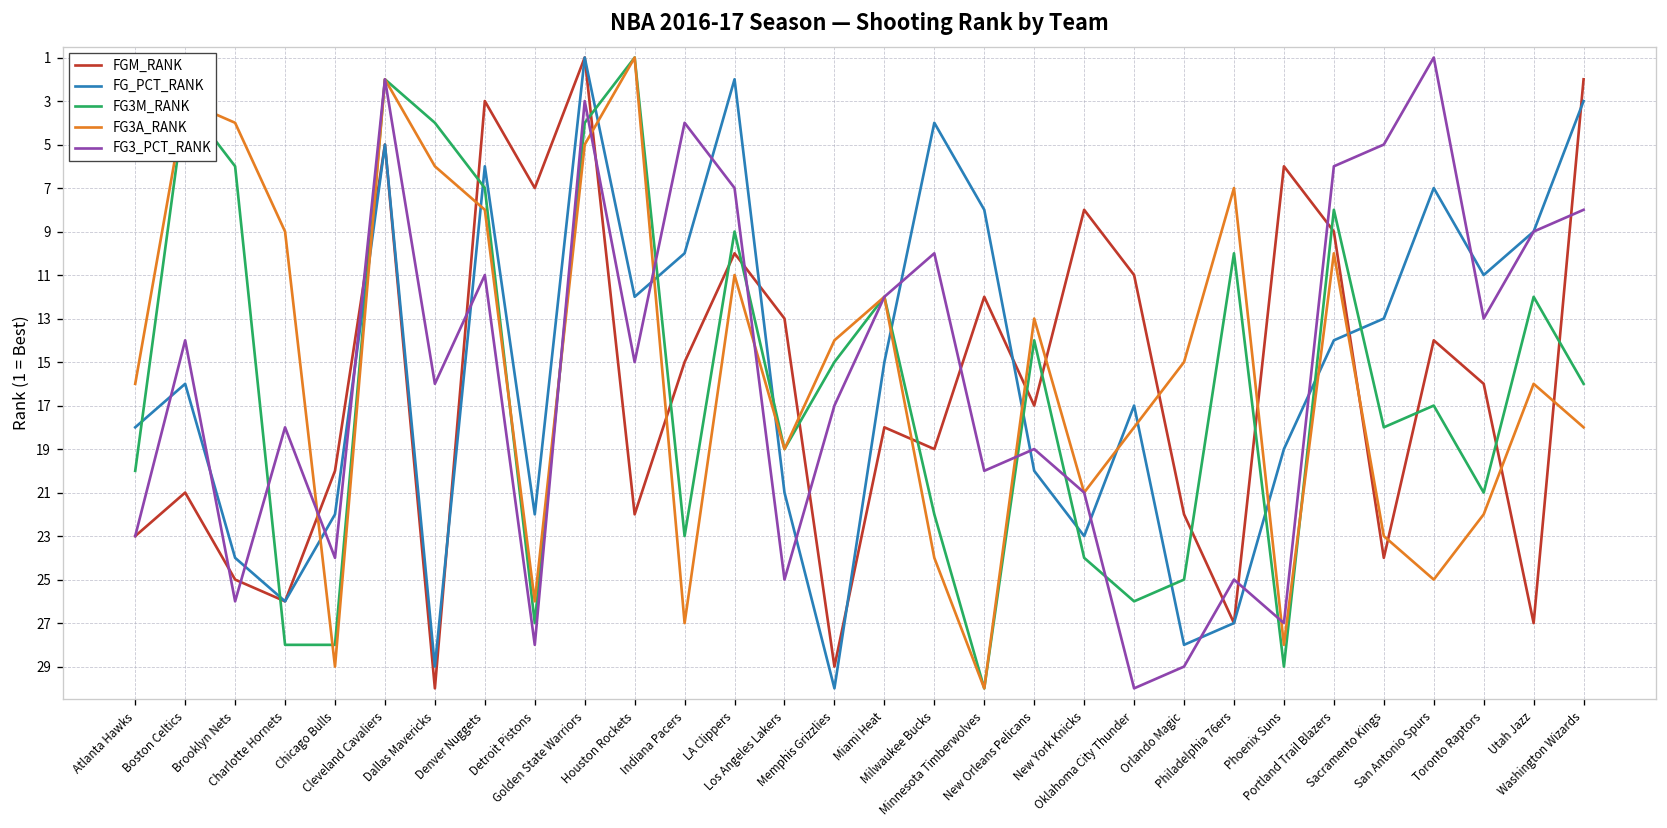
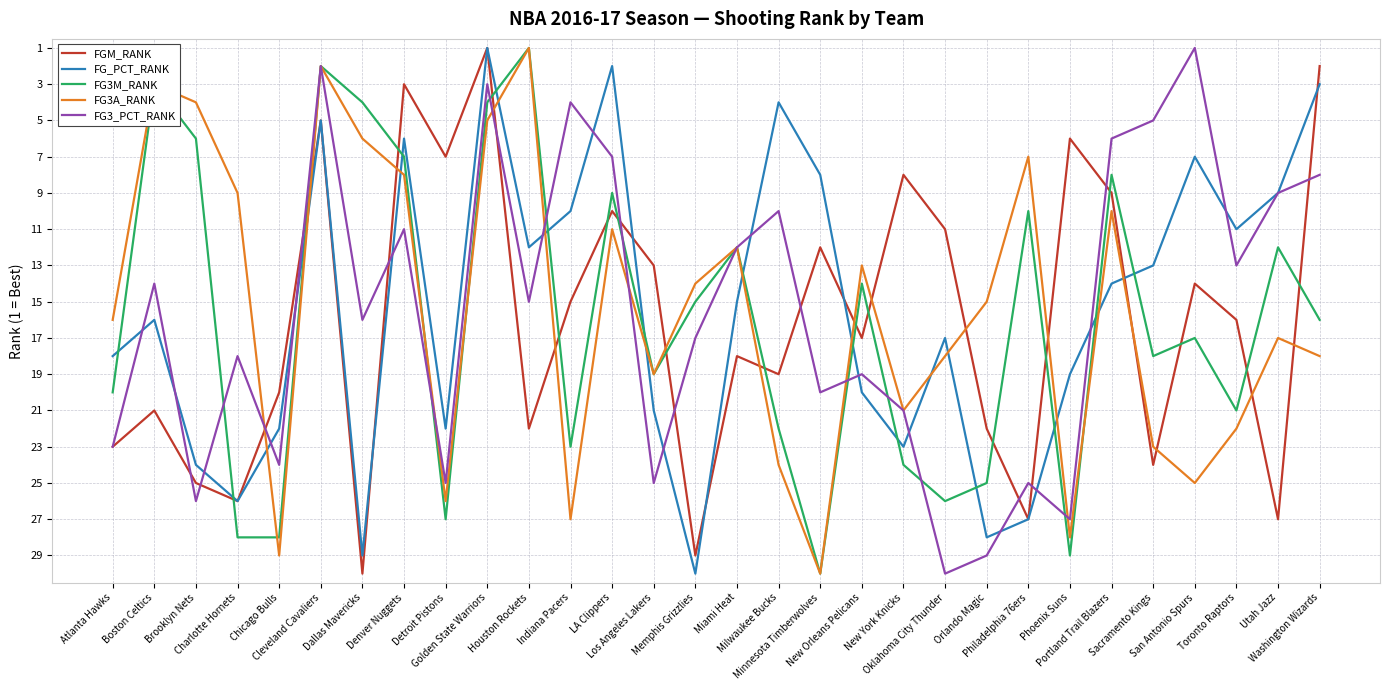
  {
    "FGM_RANK": {
      "Boston Celtics": 21,
      "Brooklyn Nets": 25,
      "Chicago Bulls": 20,
      "Dallas Mavericks": 30,
      "Denver Nuggets": 3,
      "Detroit Pistons": 7,
      "Houston Rockets": 22,
      "Indiana Pacers": 15,
      "LA Clippers": 10,
      "Los Angeles Lakers": 13,
      "Memphis Grizzlies": 29,
      "Miami Heat": 18,
      "Milwaukee Bucks": 19,
      "Minnesota Timberwolves": 12,
      "New Orleans Pelicans": 17,
      "New York Knicks": 8,
      "Oklahoma City Thunder": 11,
      "Orlando Magic": 22,
      "Phoenix Suns": 6,
      "Portland Trail Blazers": 9,
      "Sacramento Kings": 24,
      "San Antonio Spurs": 14,
      "Toronto Raptors": 16,
      "Utah Jazz": 27,
      "Washington Wizards": 2
    },
    "FG_PCT_RANK": {
      "Atlanta Hawks": 18,
      "Boston Celtics": 16,
      "Brooklyn Nets": 24,
      "Chicago Bulls": 22,
      "Dallas Mavericks": 29,
      "Denver Nuggets": 6,
      "Detroit Pistons": 22,
      "Houston Rockets": 12,
      "Indiana Pacers": 10,
      "LA Clippers": 2,
      "Los Angeles Lakers": 21,
      "Memphis Grizzlies": 30,
      "Miami Heat": 15,
      "Milwaukee Bucks": 4,
      "Minnesota Timberwolves": 8,
      "New Orleans Pelicans": 20,
      "New York Knicks": 23,
      "Oklahoma City Thunder": 17,
      "Orlando Magic": 28,
      "Phoenix Suns": 19,
      "Portland Trail Blazers": 14,
      "Sacramento Kings": 13,
      "San Antonio Spurs": 7,
      "Toronto Raptors": 11,
      "Washington Wizards": 3
    },
    "FG3M_RANK": {
      "Atlanta Hawks": 20,
      "Brooklyn Nets": 6,
      "Charlotte Hornets": 28,
      "Chicago Bulls": 28,
      "Dallas Mavericks": 4,
      "Denver Nuggets": 7,
      "Detroit Pistons": 27,
      "Golden State Warriors": 4,
      "Indiana Pacers": 23,
      "LA Clippers": 9,
      "Memphis Grizzlies": 15,
      "Milwaukee Bucks": 22,
      "New Orleans Pelicans": 14,
      "New York Knicks": 24,
      "Oklahoma City Thunder": 26,
      "Orlando Magic": 25,
      "Philadelphia 76ers": 10,
      "Phoenix Suns": 29,
      "Portland Trail Blazers": 8,
      "Sacramento Kings": 18,
      "San Antonio Spurs": 17,
      "Toronto Raptors": 21,
      "Utah Jazz": 12,
      "Washington Wizards": 16
    },
    "FG3A_RANK": {
      "Atlanta Hawks": 16,
      "Brooklyn Nets": 4,
      "Charlotte Hornets": 9,
      "Chicago Bulls": 29,
      "Dallas Mavericks": 6,
      "Denver Nuggets": 8,
      "Detroit Pistons": 26,
      "Golden State Warriors": 5,
      "Indiana Pacers": 27,
      "LA Clippers": 11,
      "Memphis Grizzlies": 14,
      "Milwaukee Bucks": 24,
      "New Orleans Pelicans": 13,
      "Oklahoma City Thunder": 18,
      "Orlando Magic": 15,
      "Philadelphia 76ers": 7,
      "Phoenix Suns": 28,
      "Portland Trail Blazers": 10,
      "Sacramento Kings": 23,
      "San Antonio Spurs": 25,
      "Toronto Raptors": 22,
-     "Utah Jazz": 16,
+     "Utah Jazz": 17,
      "Washington Wizards": 18
    },
    "FG3_PCT_RANK": {
      "Boston Celtics": 14,
      "Brooklyn Nets": 26,
      "Charlotte Hornets": 18,
      "Chicago Bulls": 24,
      "Dallas Mavericks": 16,
      "Denver Nuggets": 11,
-     "Detroit Pistons": 28,
+     "Detroit Pistons": 25,
      "Golden State Warriors": 3,
      "Houston Rockets": 15,
      "Indiana Pacers": 4,
      "LA Clippers": 7,
      "Los Angeles Lakers": 25,
      "Memphis Grizzlies": 17,
      "Milwaukee Bucks": 10,
      "Minnesota Timberwolves": 20,
      "New Orleans Pelicans": 19,
      "Oklahoma City Thunder": 30,
      "Orlando Magic": 29,
      "Philadelphia 76ers": 25,
      "Phoenix Suns": 27,
      "Portland Trail Blazers": 6,
      "Sacramento Kings": 5,
      "San Antonio Spurs": 1,
      "Toronto Raptors": 13,
      "Washington Wizards": 8
    }
  }
